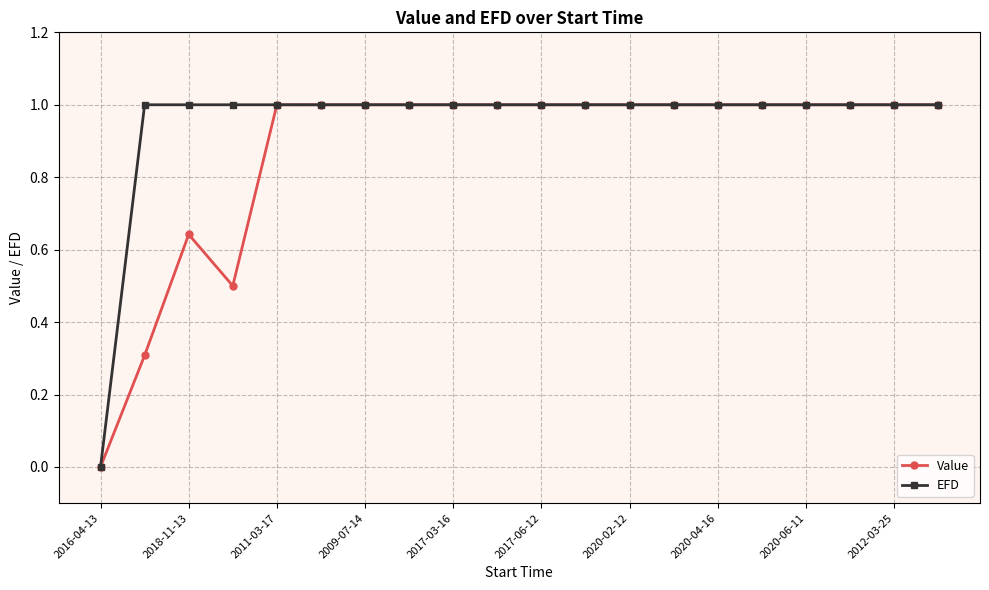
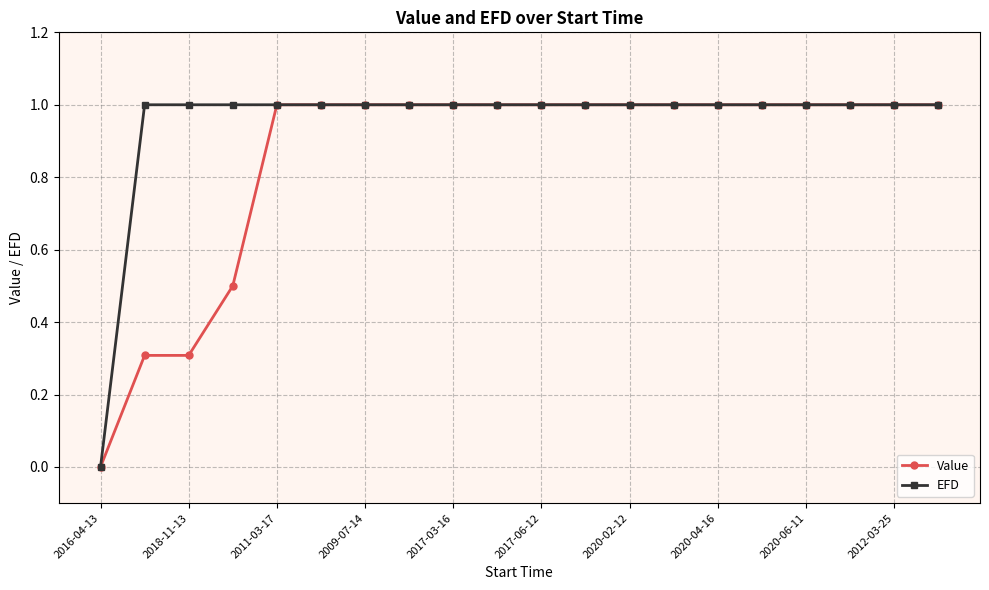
  {
    "Value": {
-     "2018-11-13": 0.64
+     "2018-11-13": 0.31
    },
    "EFD": {
      "2018-11-13": 1.00
    }
  }
